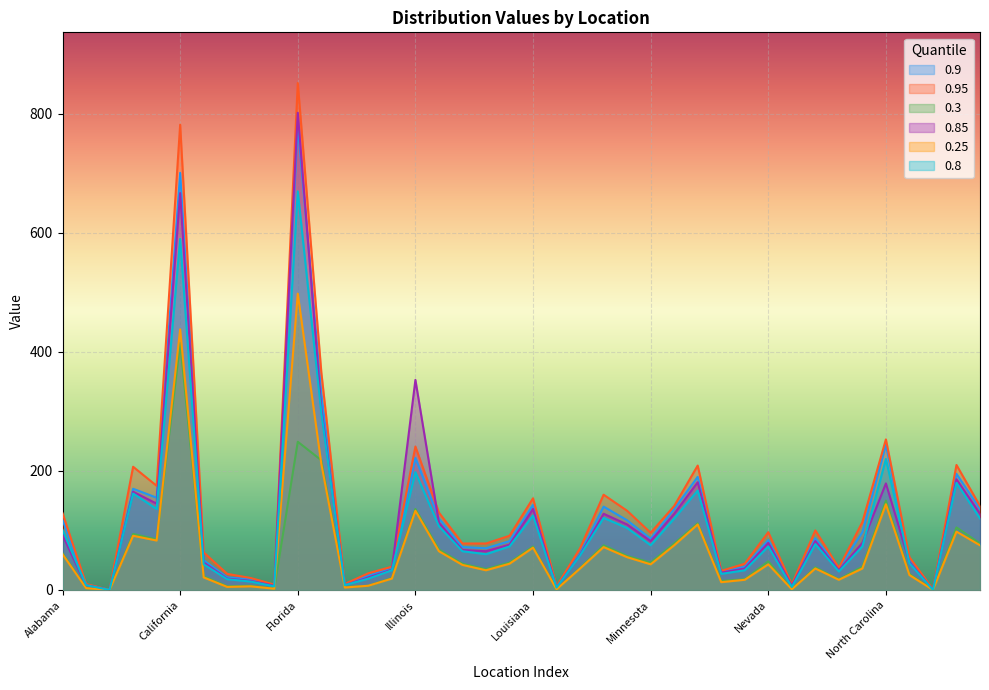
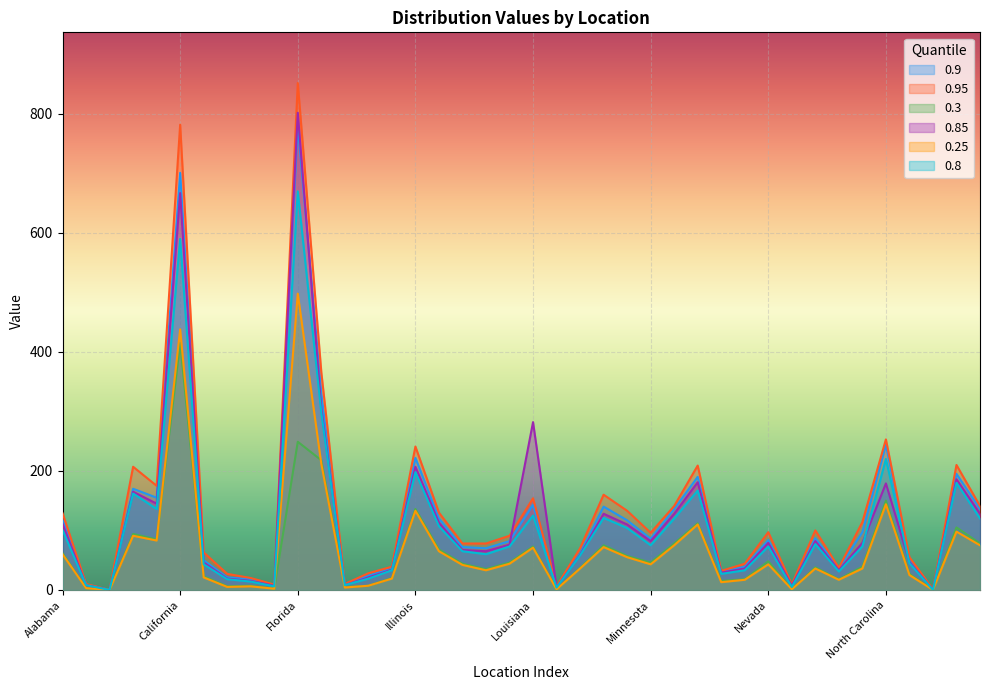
  {
    "0.3": {
      "California": 420,
      "Florida": 250,
      "Nevada": 50,
      "North Carolina": 150
    },
    "0.85": {
-     "Alabama": 90,
+     "Alabama": 110,
      "California": 670,
      "Florida": 800,
-     "Illinois": 350,
-     "Louisiana": 140,
+     "Illinois": 210,
+     "Louisiana": 280,
      "Nevada": 80,
      "North Carolina": 180
    }
  }
